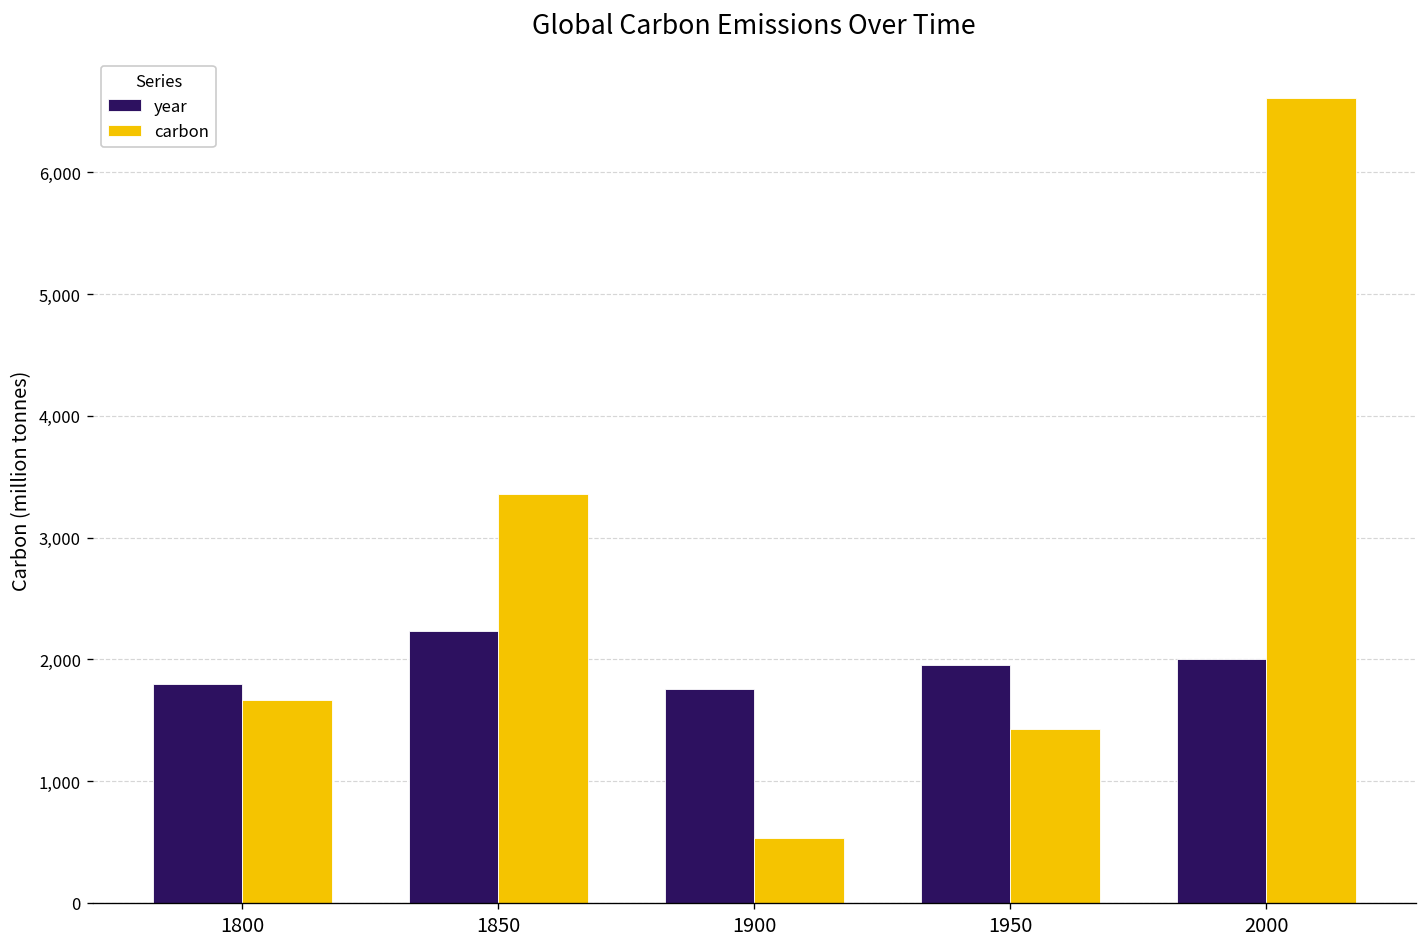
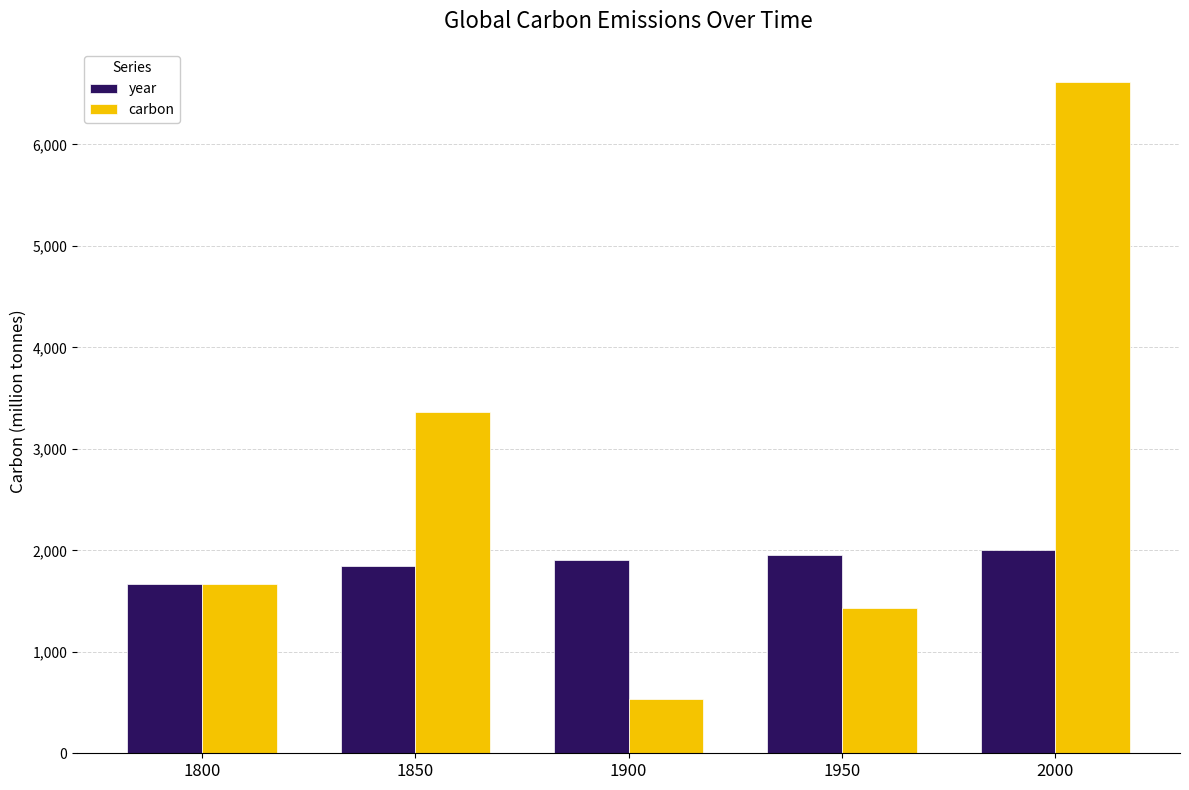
  {
    "year": {
-     "1800": "1,800",
-     "1850": "2,230",
-     "1900": "1,760",
+     "1800": "1,670",
+     "1850": "1,850",
+     "1900": "1,900",
      "1950": "1,950",
      "2000": "2,000"
    },
    "carbon": {
      "1800": "1,660",
      "1850": "3,360",
      "1900": "530",
      "1950": "1,430",
      "2000": "6,610"
    }
  }
